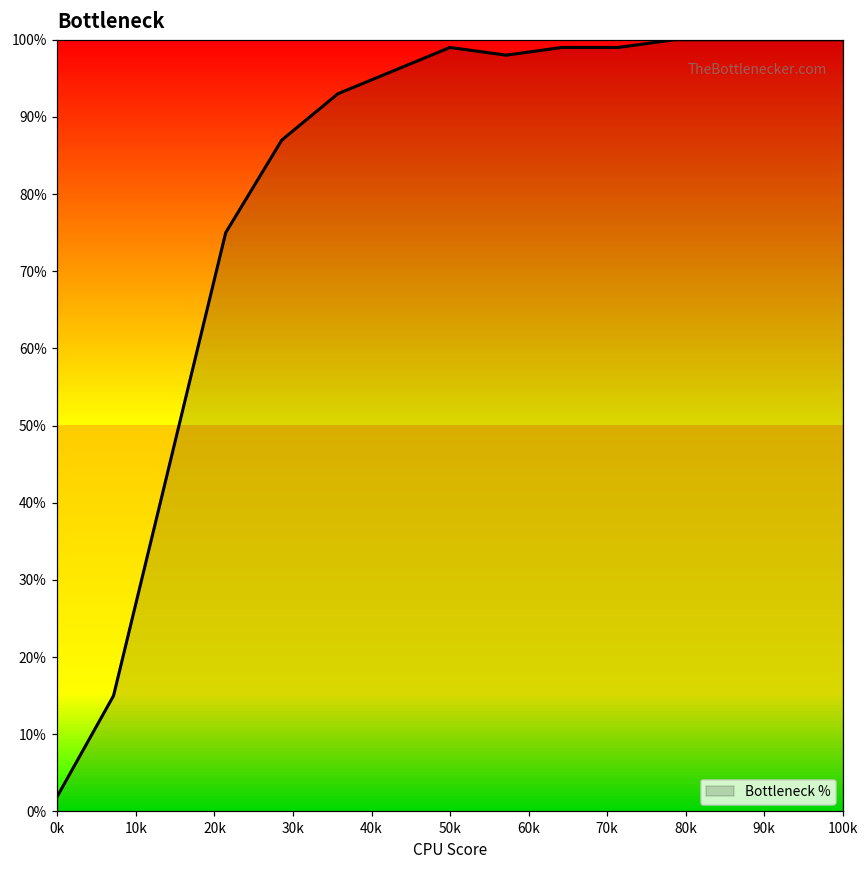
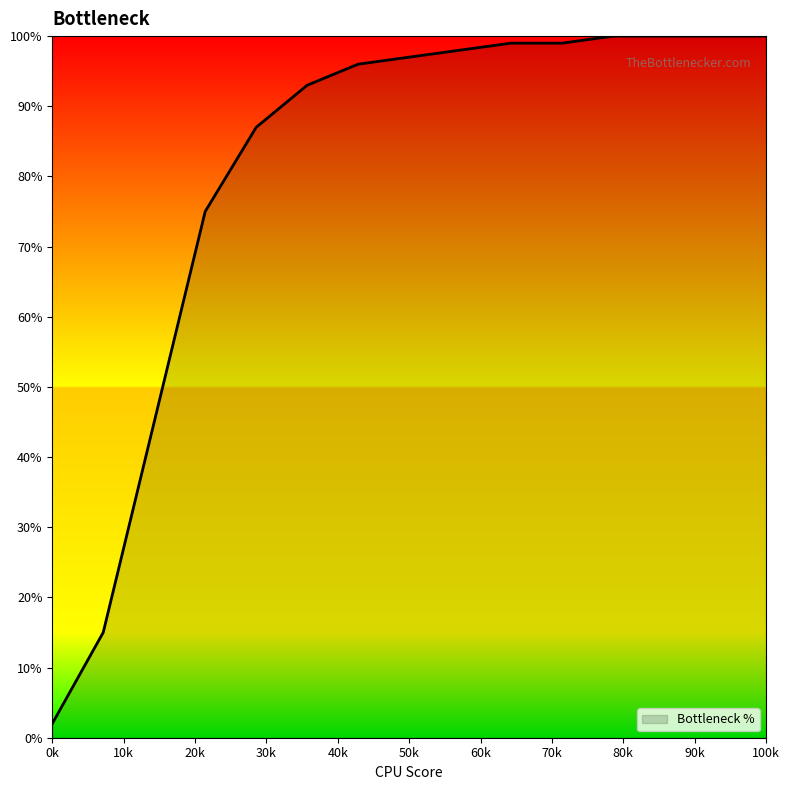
  {
    "0k": "2%",
-   "50k": "99%",
+   "50k": "97%",
    "100k": "100%"
  }
